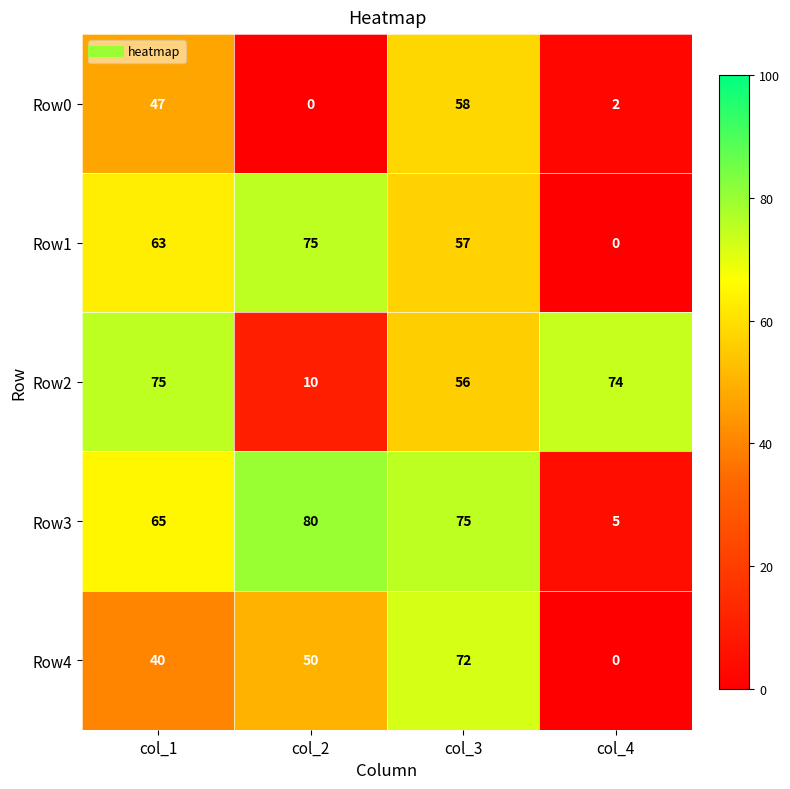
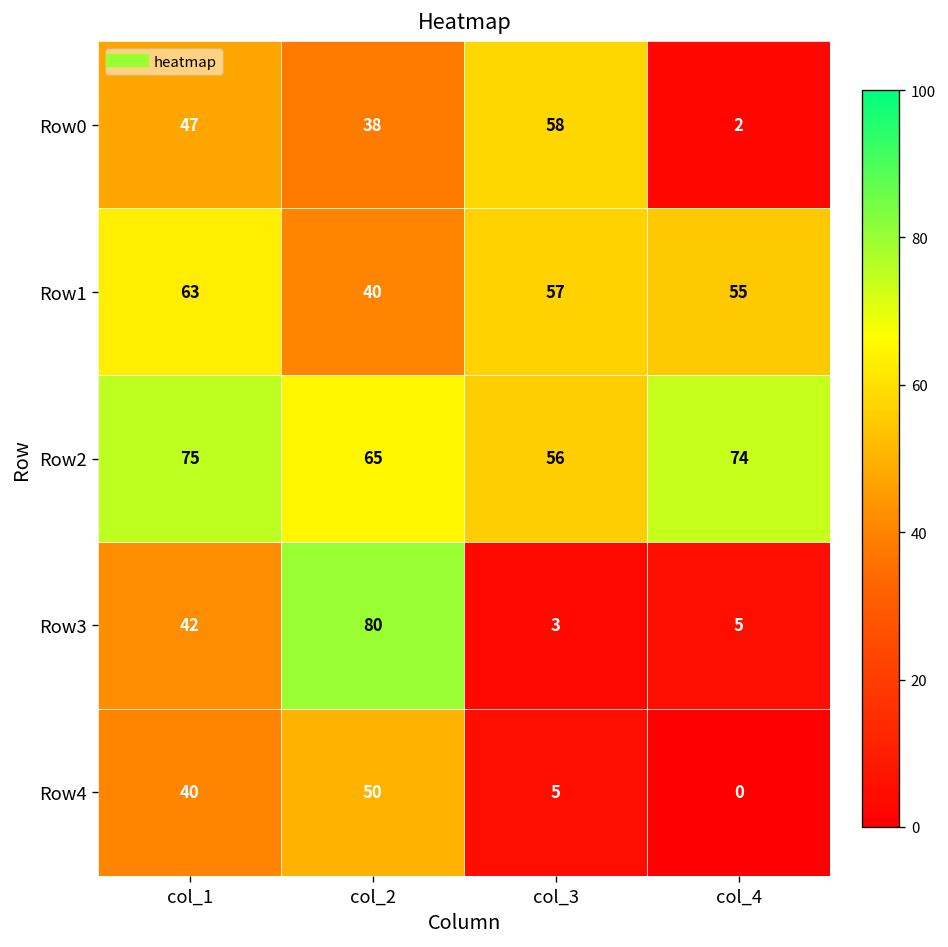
  {
    "Row0": {
      "col_1": 47,
-     "col_2": 0,
+     "col_2": 38,
      "col_3": 58,
      "col_4": 2
    },
    "Row1": {
      "col_1": 63,
-     "col_2": 75,
+     "col_2": 40,
      "col_3": 57,
-     "col_4": 0
+     "col_4": 55
    },
    "Row2": {
      "col_1": 75,
-     "col_2": 10,
+     "col_2": 65,
      "col_3": 56,
      "col_4": 74
    },
    "Row3": {
-     "col_1": 65,
+     "col_1": 42,
      "col_2": 80,
-     "col_3": 75,
+     "col_3": 3,
      "col_4": 5
    },
    "Row4": {
      "col_1": 40,
      "col_2": 50,
-     "col_3": 72,
+     "col_3": 5,
      "col_4": 0
    }
  }
